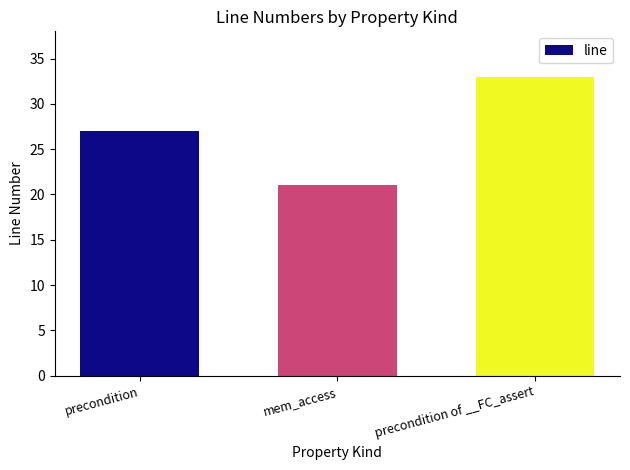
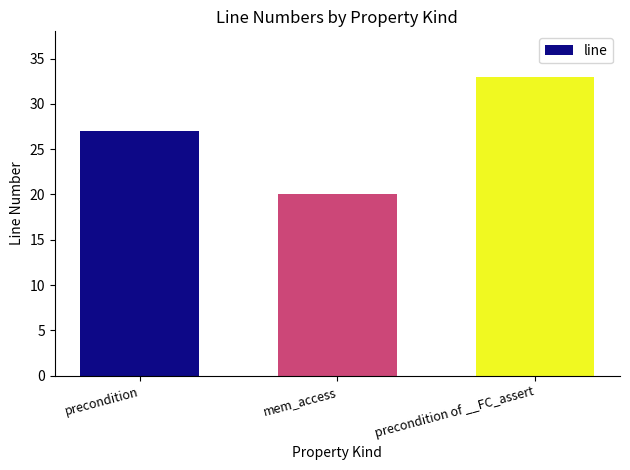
  {
    "precondition": 27,
-   "mem_access": 21,
+   "mem_access": 20,
    "precondition of __FC_assert": 33
  }
